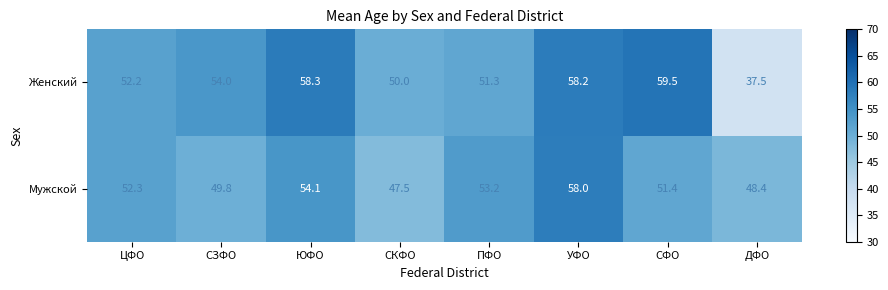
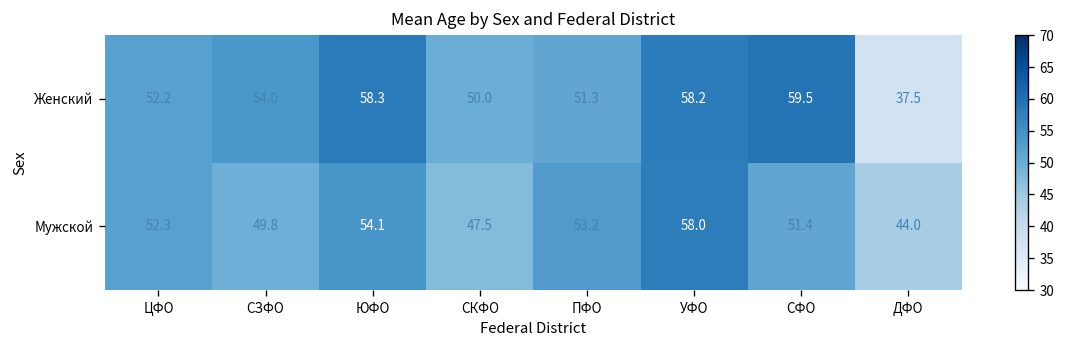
  {
    "Женский": {
      "ЮФО": 58.3,
      "УФО": 58.2,
      "СФО": 59.5,
      "ДФО": 37.5
    },
    "Мужской": {
      "ЮФО": 54.1,
      "СКФО": 47.5,
      "УФО": 58.0,
-     "ДФО": 48.4
+     "ДФО": 44.0
    }
  }
